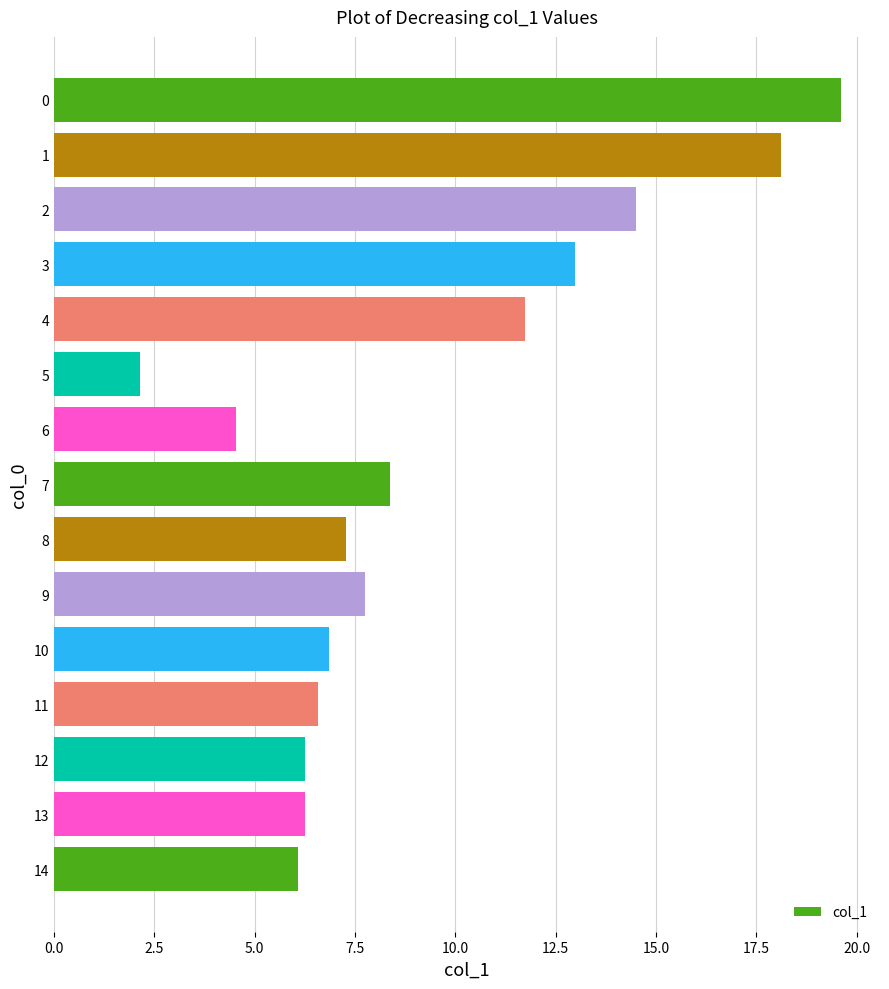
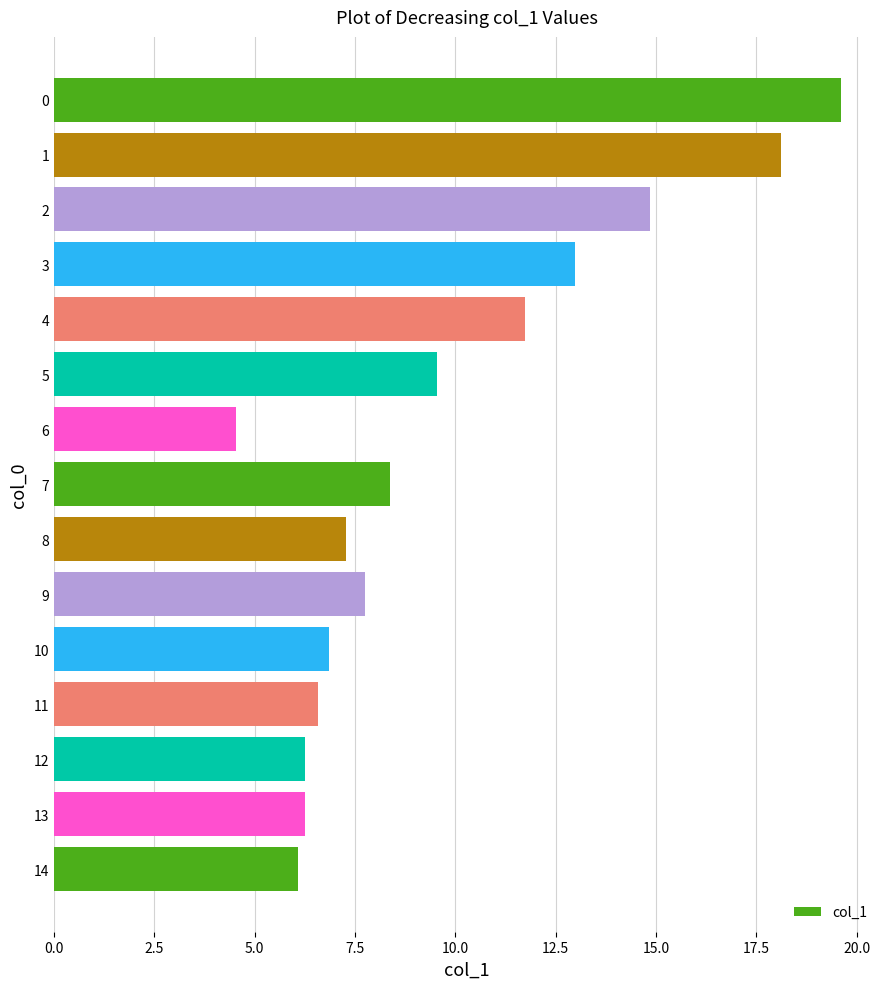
  {
    "0": 19.6,
    "1": 18.1,
-   "2": 14.5,
+   "2": 14.9,
    "3": 13.0,
    "4": 11.7,
-   "5": 2.1,
+   "5": 9.5,
    "6": 4.5,
    "7": 8.4,
    "8": 7.3,
    "9": 7.7,
    "10": 6.9,
    "11": 6.6,
    "12": 6.3,
    "13": 6.2,
    "14": 6.1
  }
